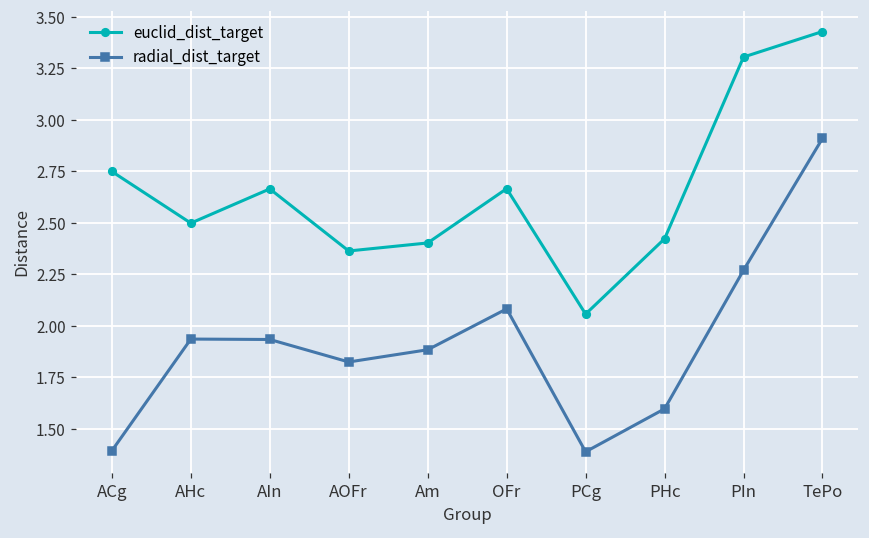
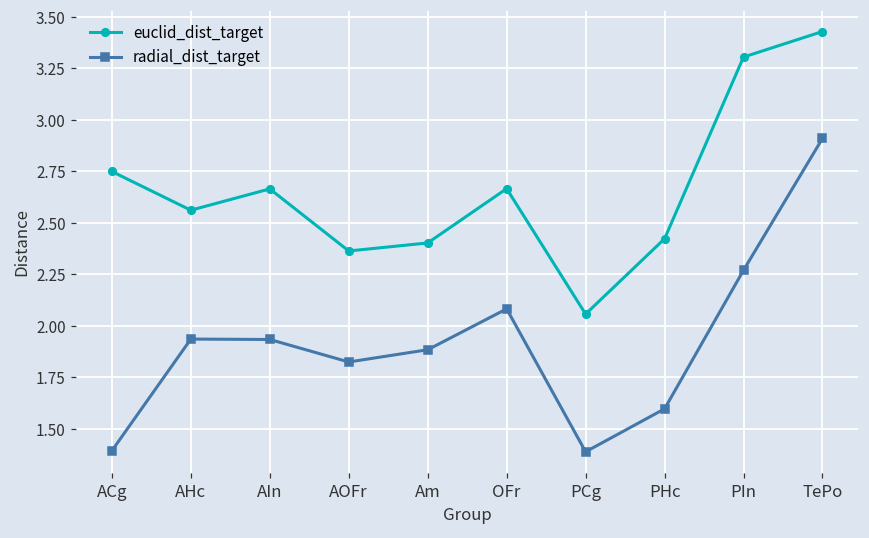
  {
    "euclid_dist_target": {
      "ACg": 2.75,
-     "AHc": 2.50,
+     "AHc": 2.56,
      "AIn": 2.66,
      "AOFr": 2.36,
      "Am": 2.40,
      "OFr": 2.67,
      "PCg": 2.06,
      "PHc": 2.42,
      "PIn": 3.30,
      "TePo": 3.43
    },
    "radial_dist_target": {
      "ACg": 1.39,
      "AHc": 1.94,
      "AIn": 1.93,
      "AOFr": 1.82,
      "Am": 1.88,
      "OFr": 2.08,
      "PCg": 1.39,
      "PHc": 1.60,
      "PIn": 2.27,
      "TePo": 2.91
    }
  }
